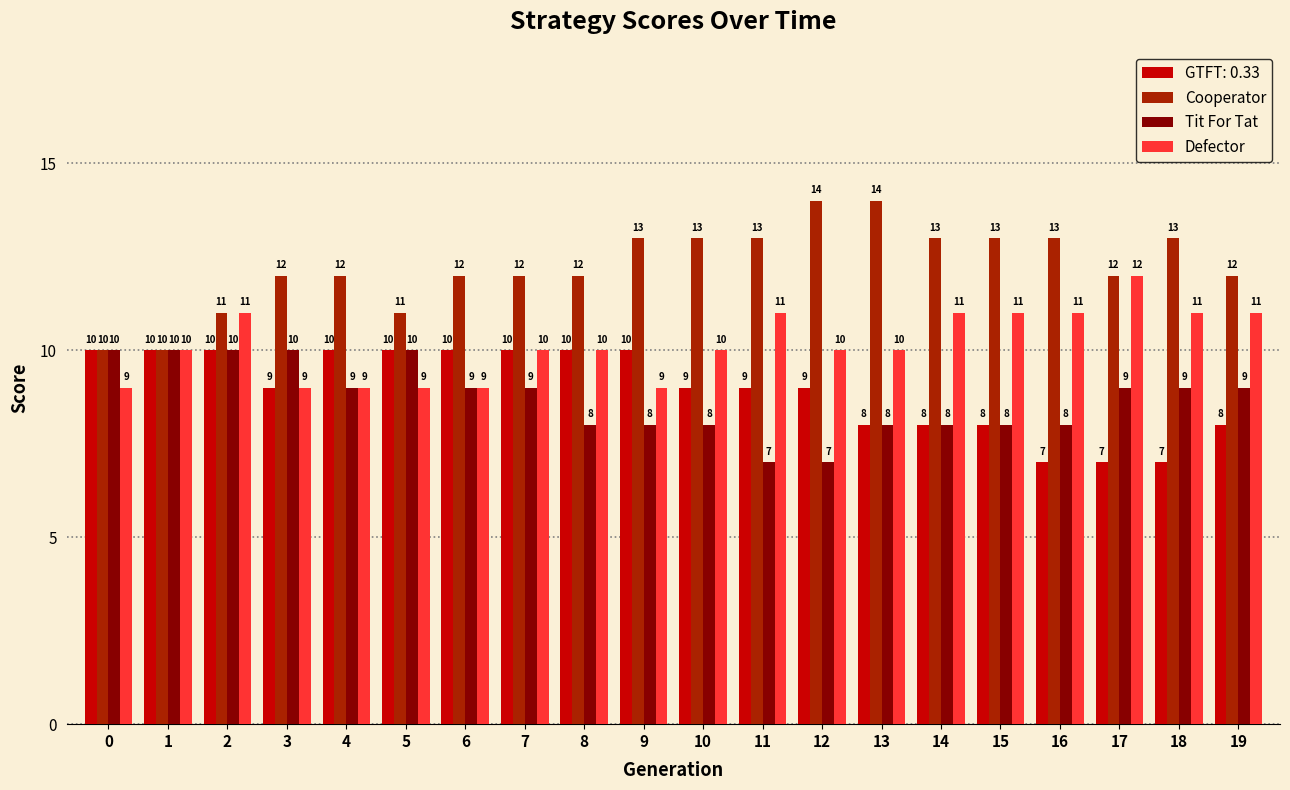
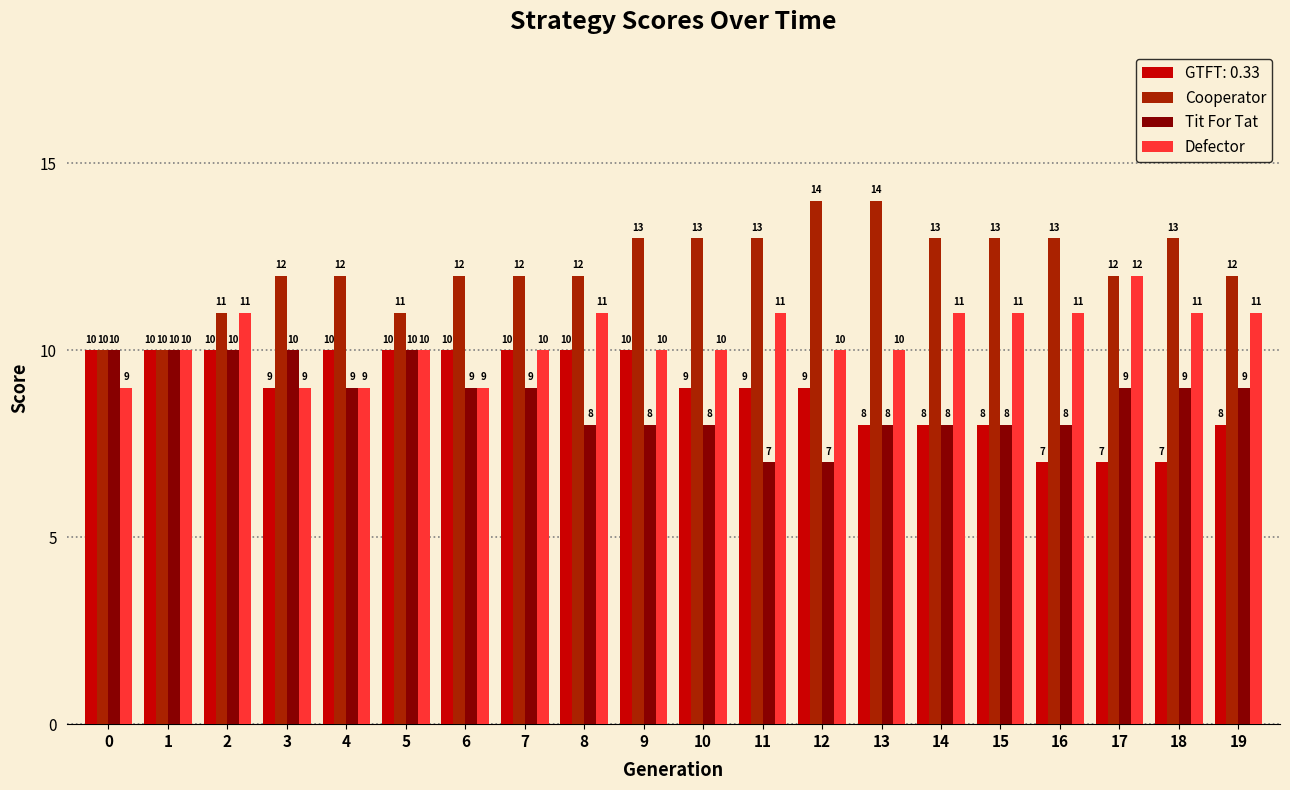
  {
    "Defector": {
      "0": 9,
      "1": 10,
      "2": 11,
      "3": 9,
      "4": 9,
-     "5": 9,
+     "5": 10,
      "6": 9,
      "7": 10,
-     "8": 10,
-     "9": 9,
+     "8": 11,
+     "9": 10,
      "10": 10,
      "11": 11,
      "12": 10,
      "13": 10,
      "14": 11,
      "15": 11,
      "16": 11,
      "17": 12,
      "18": 11,
      "19": 11
    }
  }
